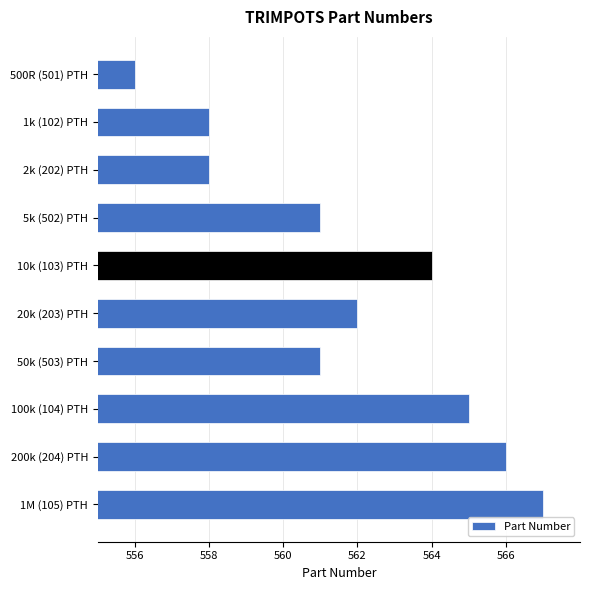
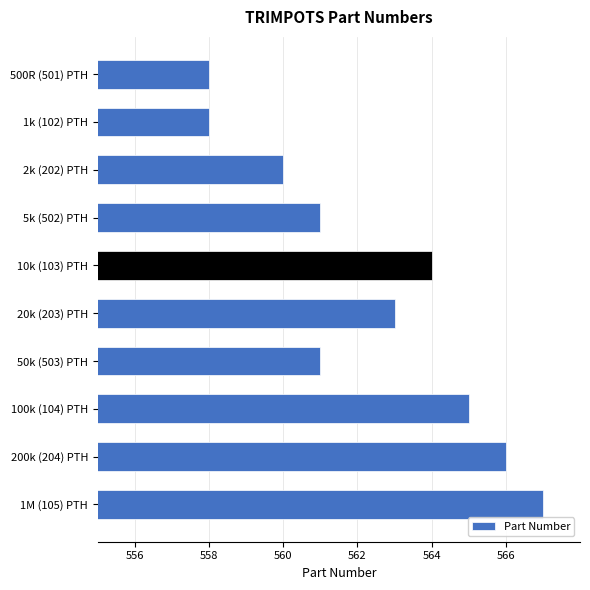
  {
-   "500R (501) PTH": 556,
+   "500R (501) PTH": 558,
    "1k (102) PTH": 558,
-   "2k (202) PTH": 558,
+   "2k (202) PTH": 560,
    "5k (502) PTH": 561,
    "10k (103) PTH": 564,
-   "20k (203) PTH": 562,
+   "20k (203) PTH": 563,
    "50k (503) PTH": 561,
    "100k (104) PTH": 565,
    "200k (204) PTH": 566,
    "1M (105) PTH": 567
  }
